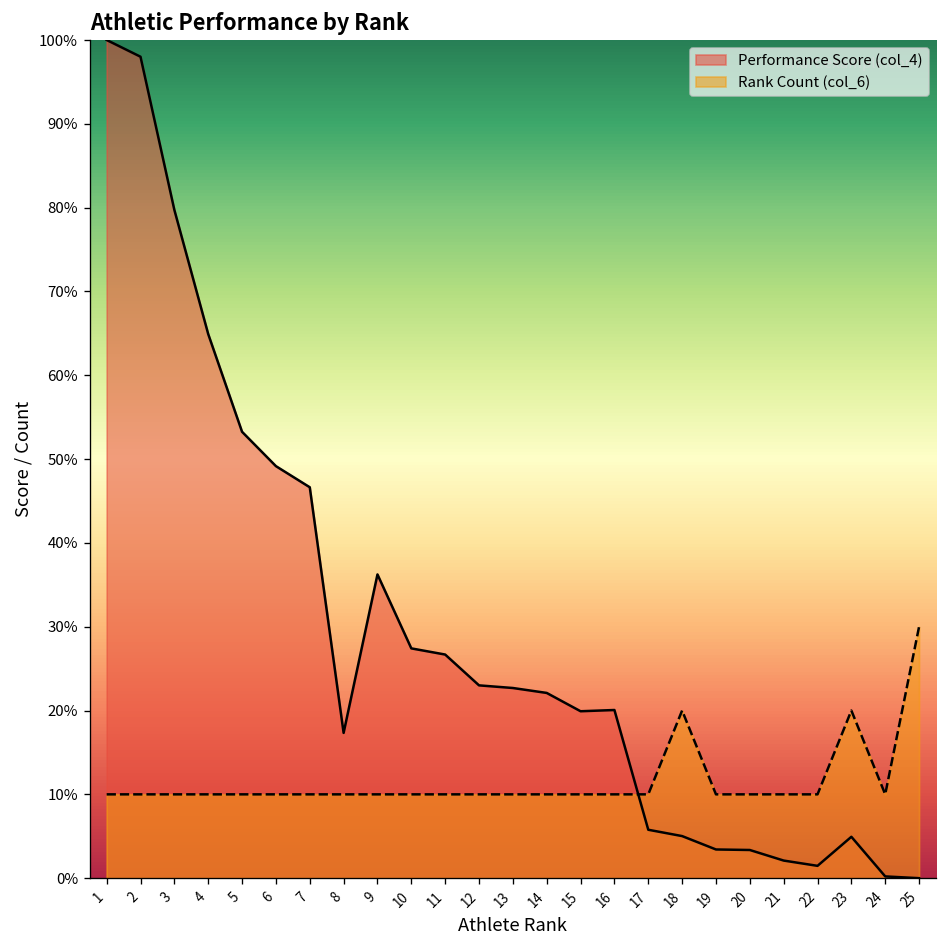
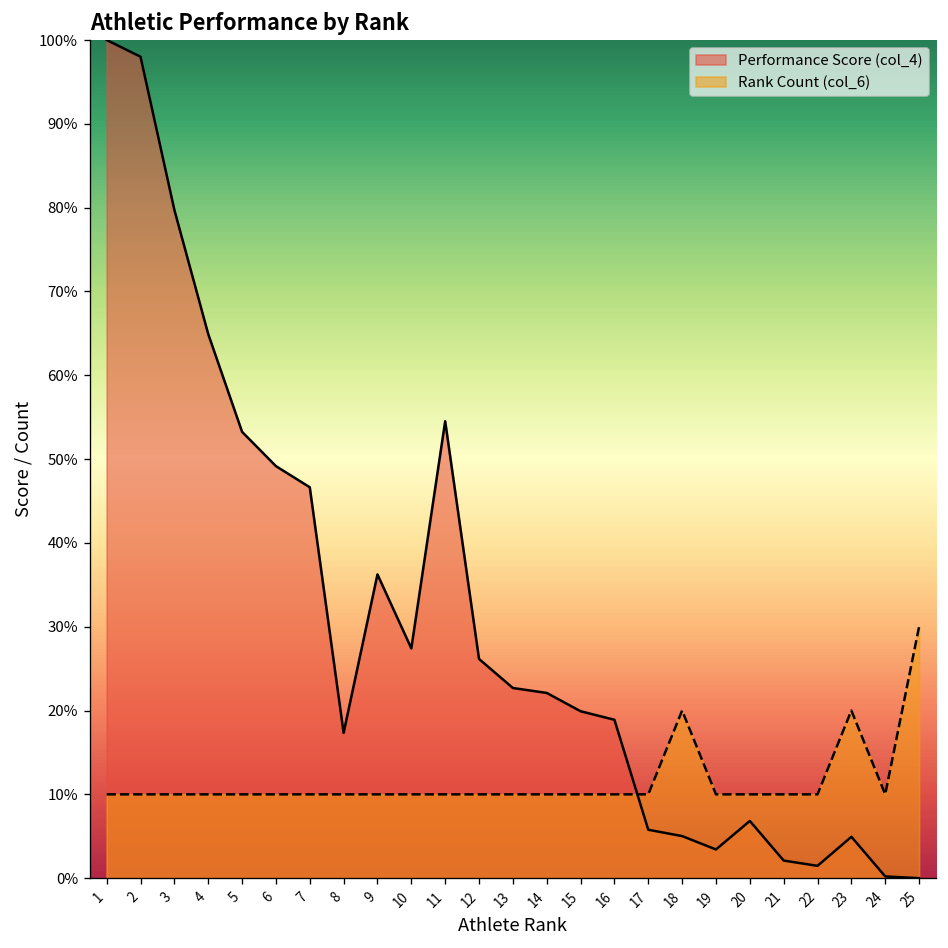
  {
    "Performance Score (col_4)": {
      "1": "100%",
      "2": "98%",
      "3": "80%",
      "4": "65%",
      "5": "53%",
      "6": "49%",
      "7": "47%",
      "8": "17%",
      "9": "36%",
      "10": "27%",
-     "11": "27%",
-     "12": "23%",
+     "11": "55%",
+     "12": "26%",
      "13": "23%",
      "14": "22%",
      "15": "20%",
-     "16": "20%",
+     "16": "19%",
      "17": "6%",
      "18": "5%",
      "19": "3%",
-     "20": "3%",
+     "20": "7%",
      "21": "2%",
      "22": "1%",
      "23": "5%",
      "24": "0%",
      "25": "0%"
    },
    "Rank Count (col_6)": {
      "1": "10%",
      "2": "10%",
      "3": "10%",
      "4": "10%",
      "5": "10%",
      "6": "10%",
      "7": "10%",
      "8": "10%",
      "9": "10%",
      "10": "10%",
      "11": "10%",
      "12": "10%",
      "13": "10%",
      "14": "10%",
      "15": "10%",
      "16": "10%",
      "17": "10%",
      "18": "20%",
      "19": "10%",
      "20": "10%",
      "21": "10%",
      "22": "10%",
      "23": "20%",
      "24": "10%",
      "25": "30%"
    }
  }
